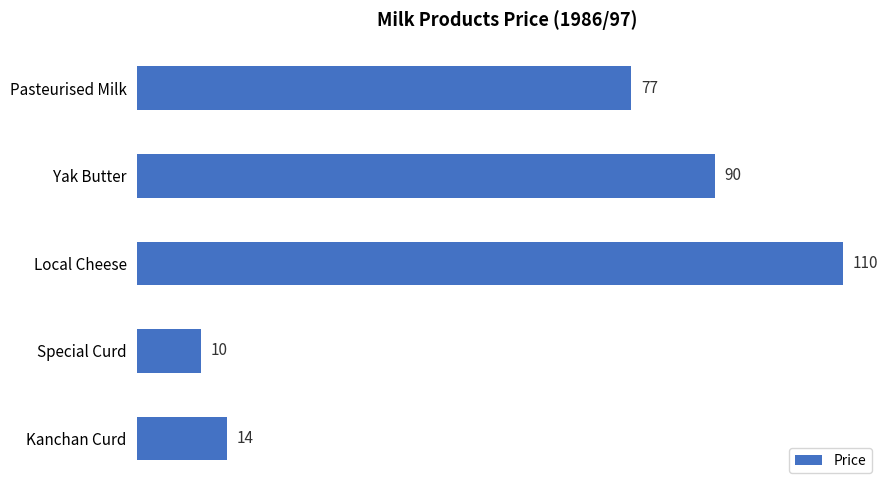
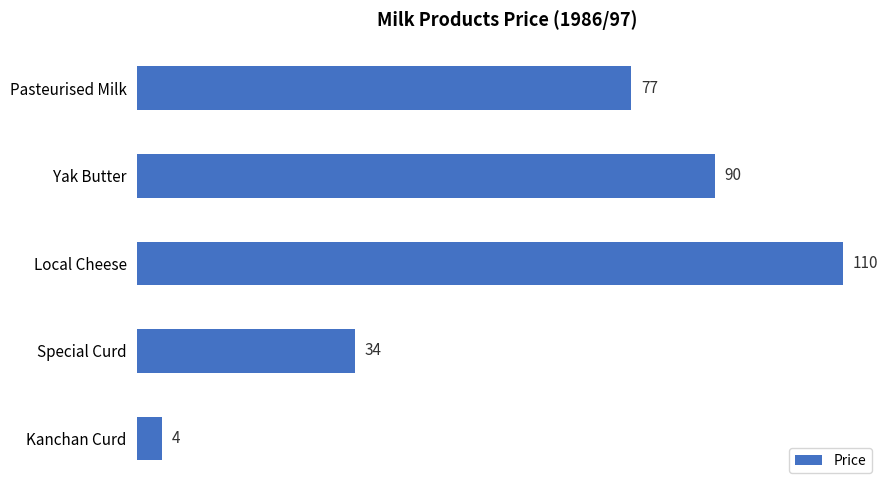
  {
    "Pasteurised Milk": 77,
    "Yak Butter": 90,
    "Local Cheese": 110,
-   "Special Curd": 10,
-   "Kanchan Curd": 14
+   "Special Curd": 34,
+   "Kanchan Curd": 4
  }
